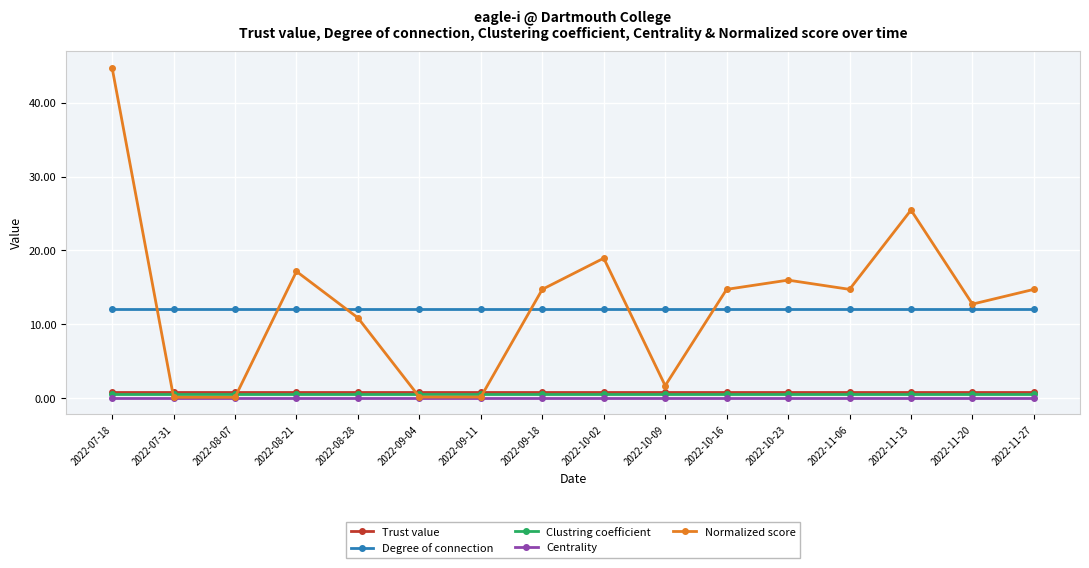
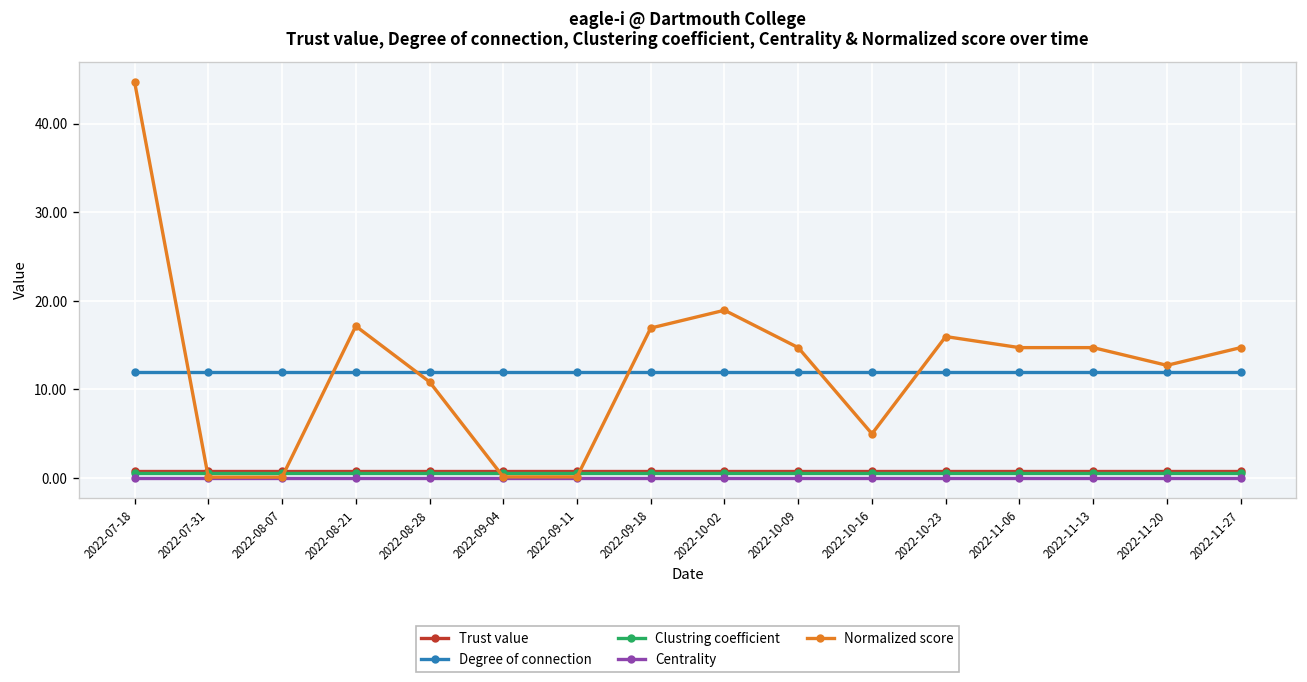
  {
    "Degree of connection": {
      "2022-07-18": 12,
      "2022-07-31": 12,
      "2022-08-07": 12,
      "2022-08-21": 12,
      "2022-08-28": 12,
      "2022-09-04": 12,
      "2022-09-11": 12,
      "2022-09-18": 12,
      "2022-10-02": 12,
      "2022-10-09": 12,
      "2022-10-16": 12,
      "2022-10-23": 12,
      "2022-11-06": 12,
      "2022-11-13": 12,
      "2022-11-20": 12,
      "2022-11-27": 12
    },
    "Centrality": {
      "2022-07-18": 0,
      "2022-08-21": 0,
      "2022-08-28": 0,
      "2022-09-18": 0,
      "2022-10-02": 0,
      "2022-10-09": 0,
      "2022-10-16": 0,
      "2022-10-23": 0,
      "2022-11-06": 0,
      "2022-11-13": 0,
      "2022-11-20": 0,
      "2022-11-27": 0
    },
    "Normalized score": {
      "2022-07-18": 45,
      "2022-08-21": 17,
      "2022-08-28": 11,
-     "2022-09-18": 15,
+     "2022-09-18": 17,
      "2022-10-02": 19,
-     "2022-10-09": 2,
-     "2022-10-16": 15,
+     "2022-10-09": 15,
+     "2022-10-16": 5,
      "2022-10-23": 16,
      "2022-11-06": 15,
-     "2022-11-13": 25,
+     "2022-11-13": 15,
      "2022-11-20": 13,
      "2022-11-27": 15
    }
  }
